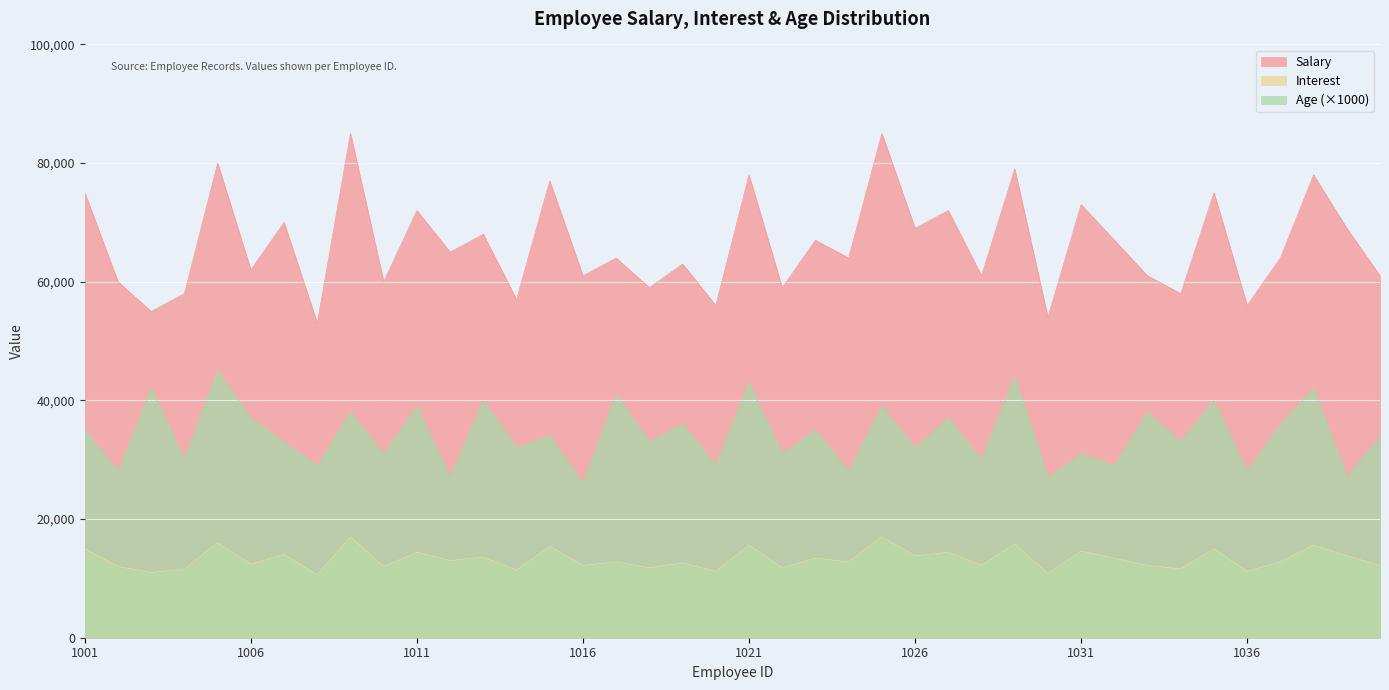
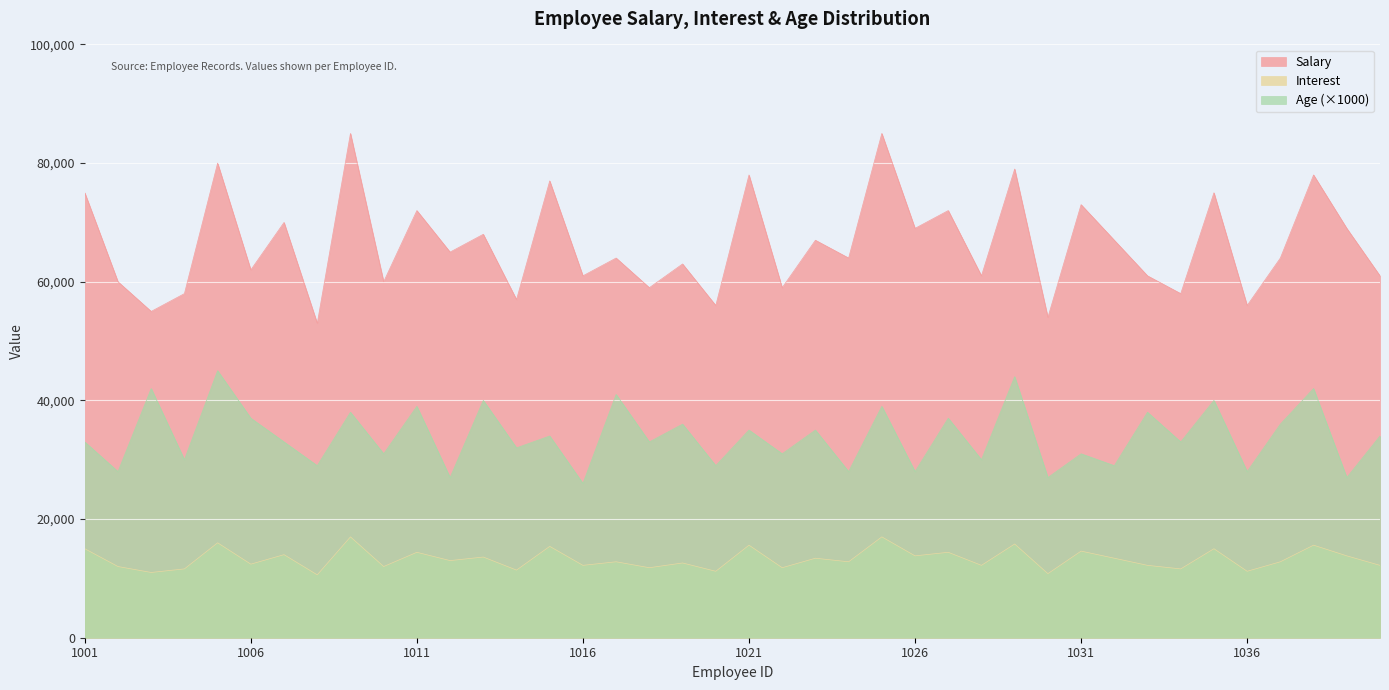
  {
    "Age (×1000)": {
-     "1001": "35,000",
+     "1001": "33,000",
      "1006": "37,000",
      "1011": "39,000",
      "1016": "26,000",
-     "1021": "43,000",
-     "1026": "32,000",
+     "1021": "35,000",
+     "1026": "28,000",
      "1031": "31,000",
      "1036": "28,000"
    }
  }
